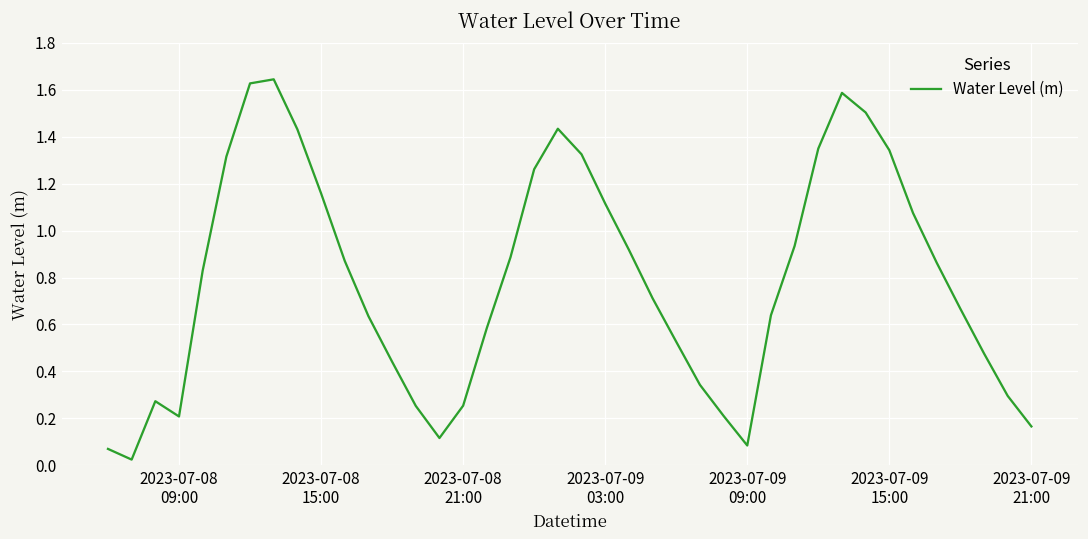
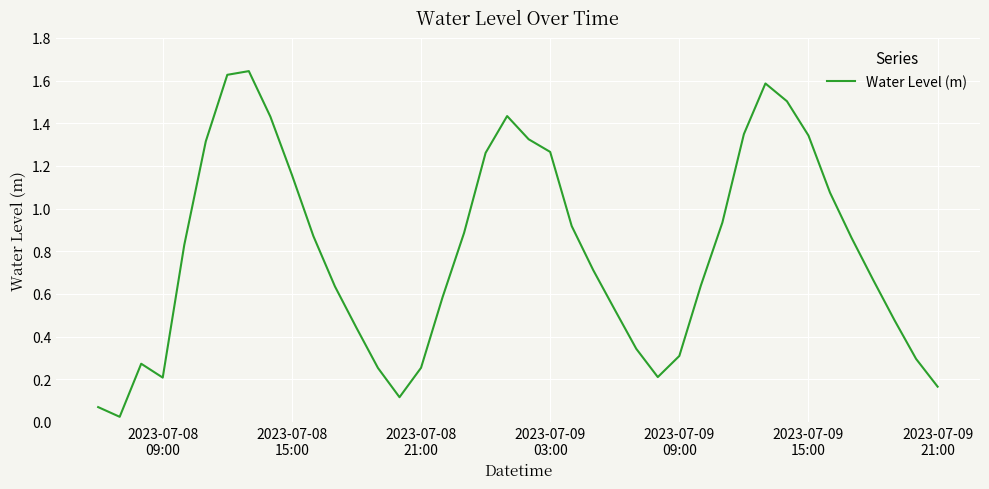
  {
    "2023-07-08 09:00": 0.21,
    "2023-07-08 15:00": 1.16,
    "2023-07-08 21:00": 0.25,
-   "2023-07-09 03:00": 1.12,
-   "2023-07-09 09:00": 0.08,
+   "2023-07-09 03:00": 1.27,
+   "2023-07-09 09:00": 0.31,
    "2023-07-09 15:00": 1.34,
    "2023-07-09 21:00": 0.17
  }
